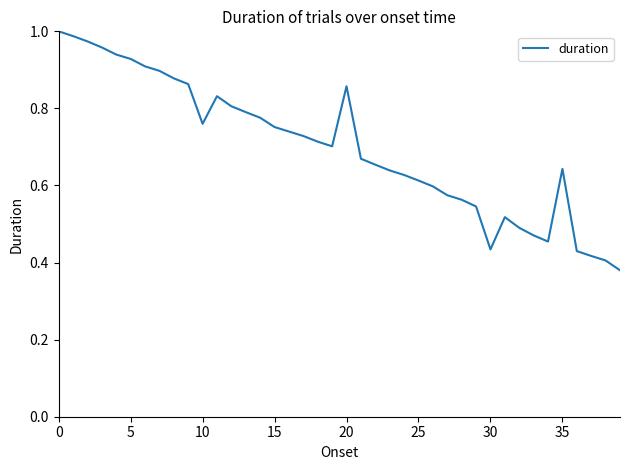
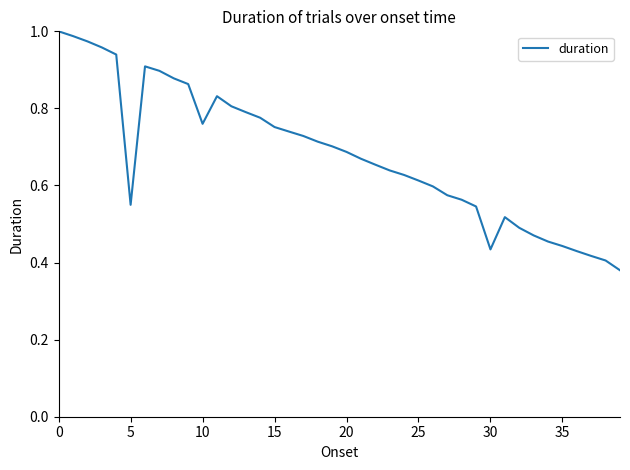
  {
    "0": 1.00,
-   "5": 0.93,
+   "5": 0.55,
    "10": 0.76,
    "15": 0.75,
-   "20": 0.86,
+   "20": 0.69,
    "25": 0.61,
    "30": 0.43,
-   "35": 0.64
+   "35": 0.44
  }
